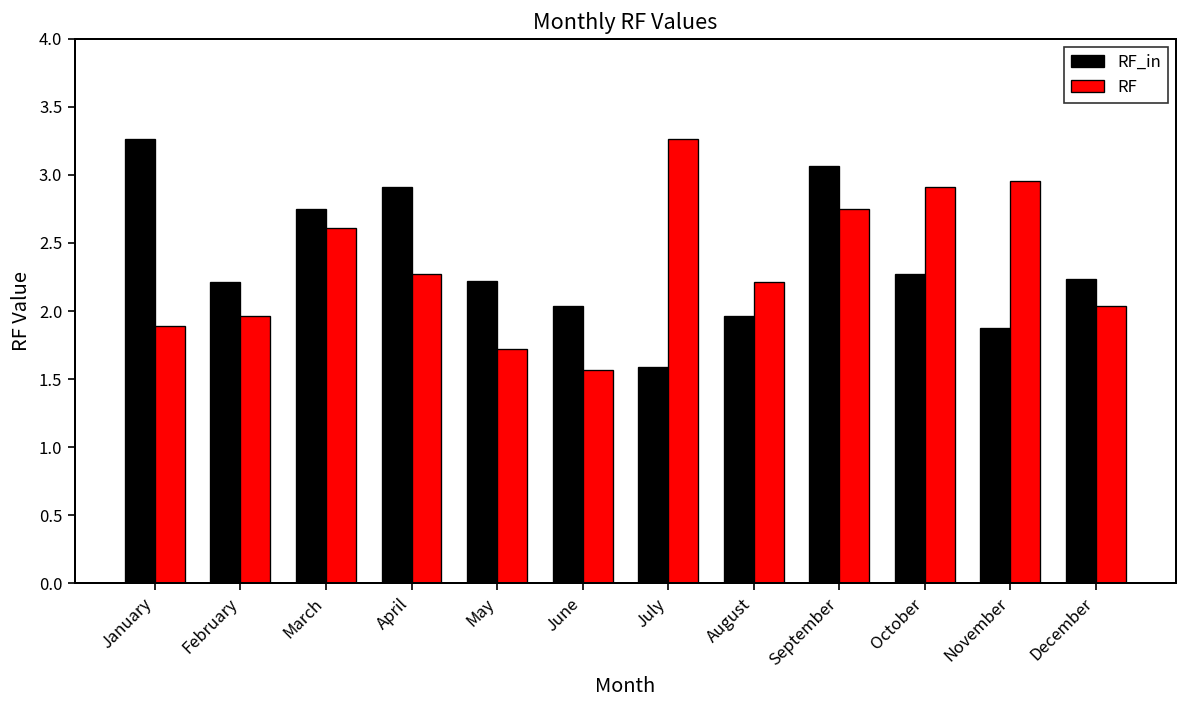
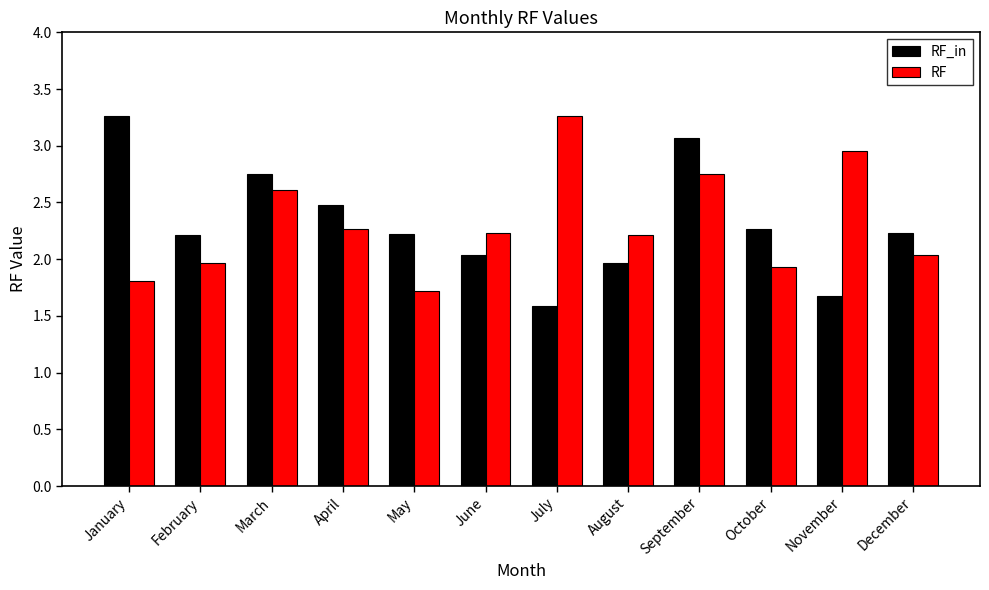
  {
    "RF_in": {
      "January": 3.26,
      "February": 2.22,
      "March": 2.75,
-     "April": 2.91,
+     "April": 2.48,
      "May": 2.22,
      "June": 2.04,
      "July": 1.59,
      "August": 1.96,
      "September": 3.07,
      "October": 2.27,
-     "November": 1.87,
+     "November": 1.68,
      "December": 2.23
    },
    "RF": {
-     "January": 1.89,
+     "January": 1.81,
      "February": 1.96,
      "March": 2.61,
      "April": 2.27,
      "May": 1.72,
-     "June": 1.56,
+     "June": 2.23,
      "July": 3.26,
      "August": 2.22,
      "September": 2.75,
-     "October": 2.91,
+     "October": 1.93,
      "November": 2.96,
      "December": 2.04
    }
  }
